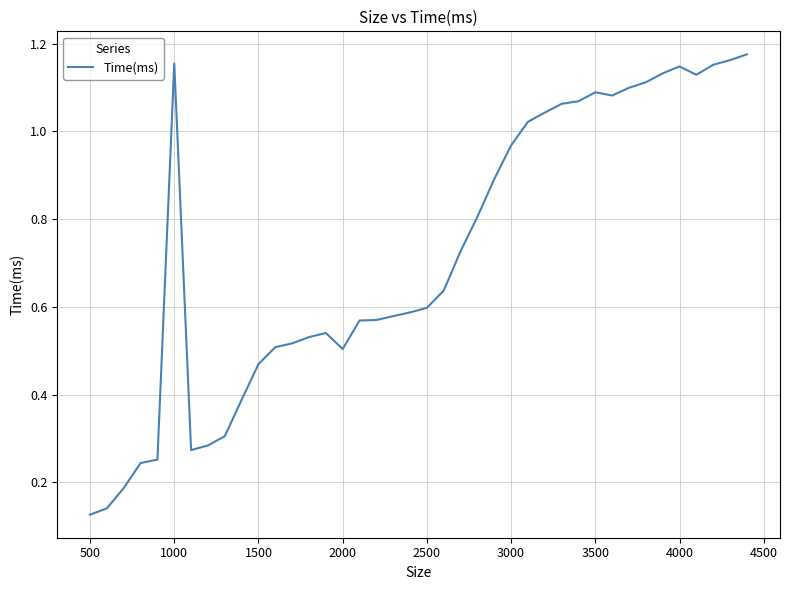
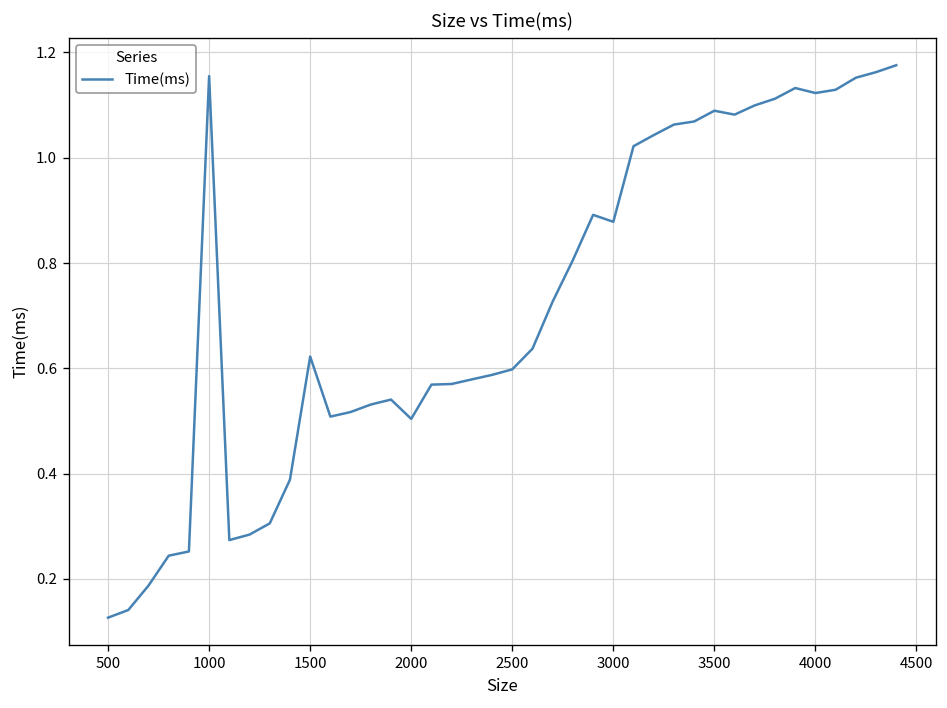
  {
    "500": 0.13,
    "1000": 1.15,
-   "1500": 0.47,
+   "1500": 0.62,
    "2000": 0.50,
    "2500": 0.60,
-   "3000": 0.97,
+   "3000": 0.88,
    "3500": 1.09,
-   "4000": 1.15
+   "4000": 1.12
  }
